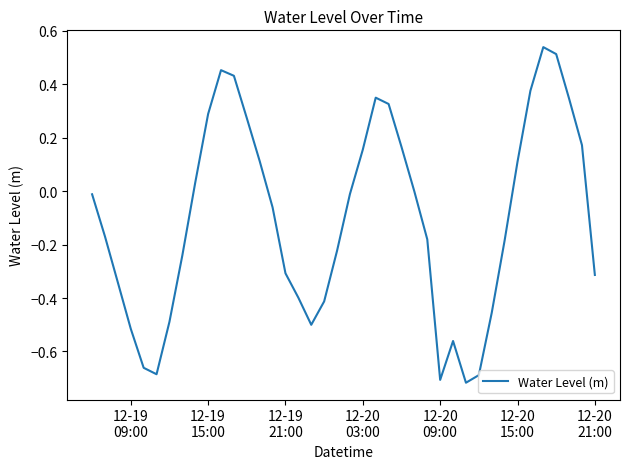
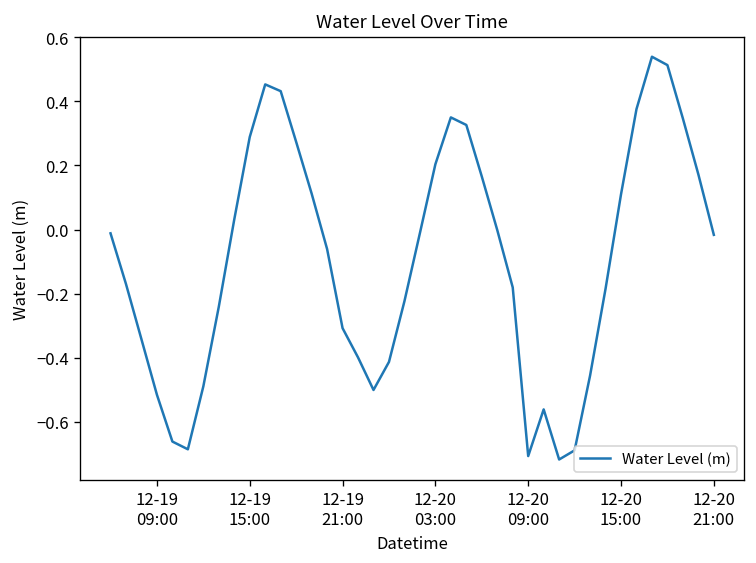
  {
    "12-19 09:00": -0.52,
    "12-19 15:00": 0.29,
    "12-19 21:00": -0.31,
-   "12-20 03:00": 0.16,
+   "12-20 03:00": 0.20,
    "12-20 09:00": -0.71,
    "12-20 15:00": 0.11,
-   "12-20 21:00": -0.31
+   "12-20 21:00": -0.02
  }
